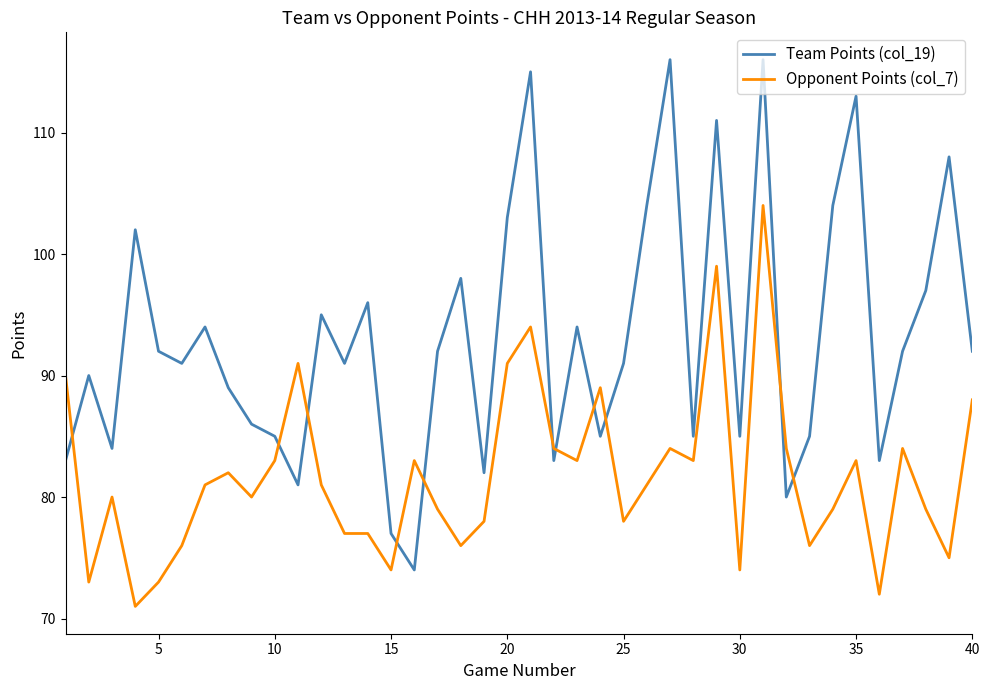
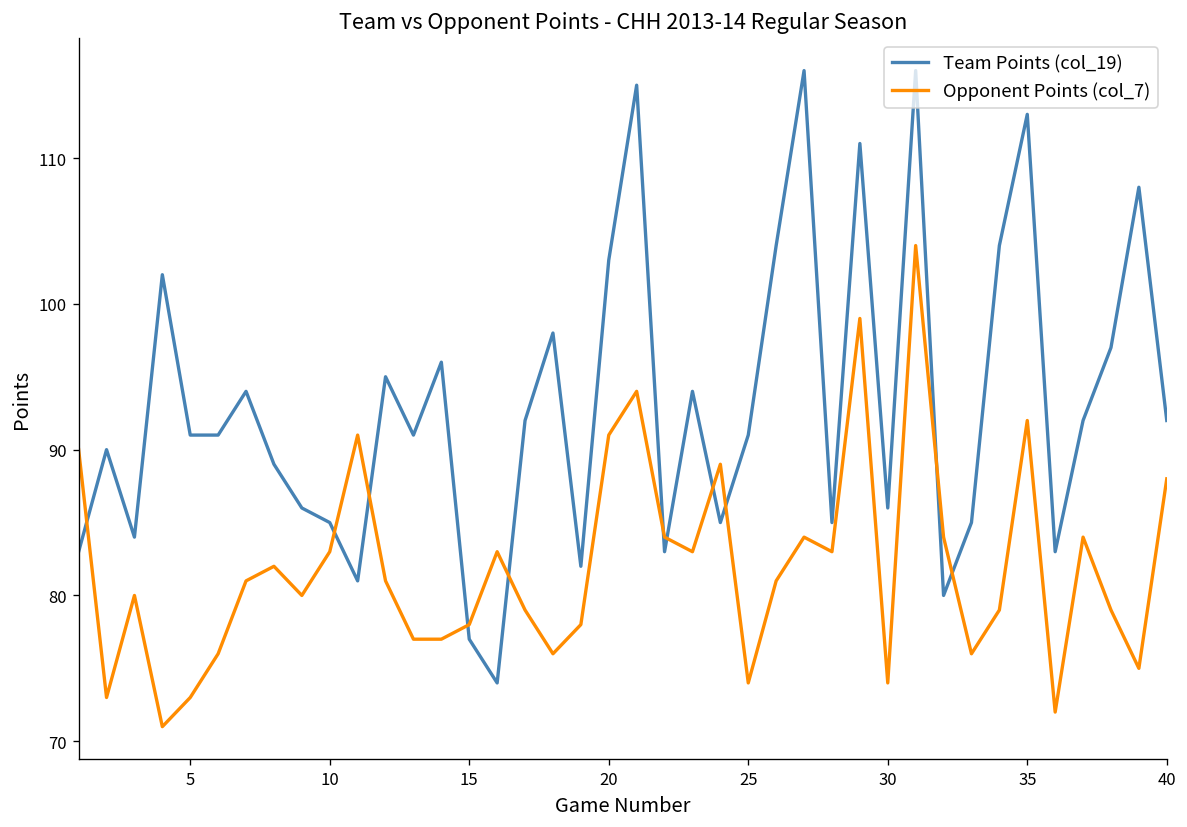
  {
    "Team Points (col_19)": {
-     "5": 92,
+     "5": 91,
      "10": 85,
      "15": 77,
      "20": 103,
      "25": 91,
-     "30": 85,
+     "30": 86,
      "35": 113,
      "40": 92
    },
    "Opponent Points (col_7)": {
      "5": 73,
      "10": 83,
-     "15": 74,
+     "15": 78,
      "20": 91,
-     "25": 78,
+     "25": 74,
      "30": 74,
-     "35": 83,
+     "35": 92,
      "40": 88
    }
  }
